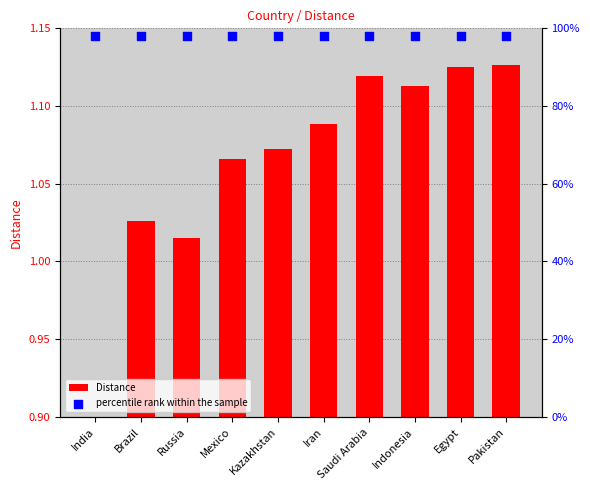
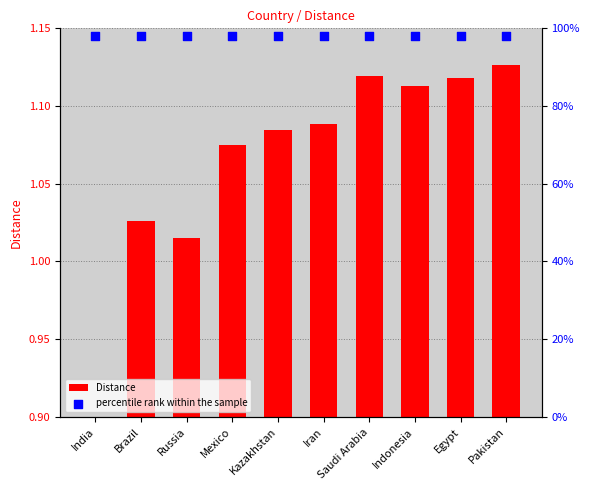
  {
    "Distance": {
      "Brazil": 1.026,
      "Russia": 1.015,
-     "Mexico": 1.066,
-     "Kazakhstan": 1.072,
+     "Mexico": 1.075,
+     "Kazakhstan": 1.085,
      "Iran": 1.089,
      "Saudi Arabia": 1.120,
      "Indonesia": 1.113,
-     "Egypt": 1.125,
+     "Egypt": 1.118,
      "Pakistan": 1.127
    }
  }
